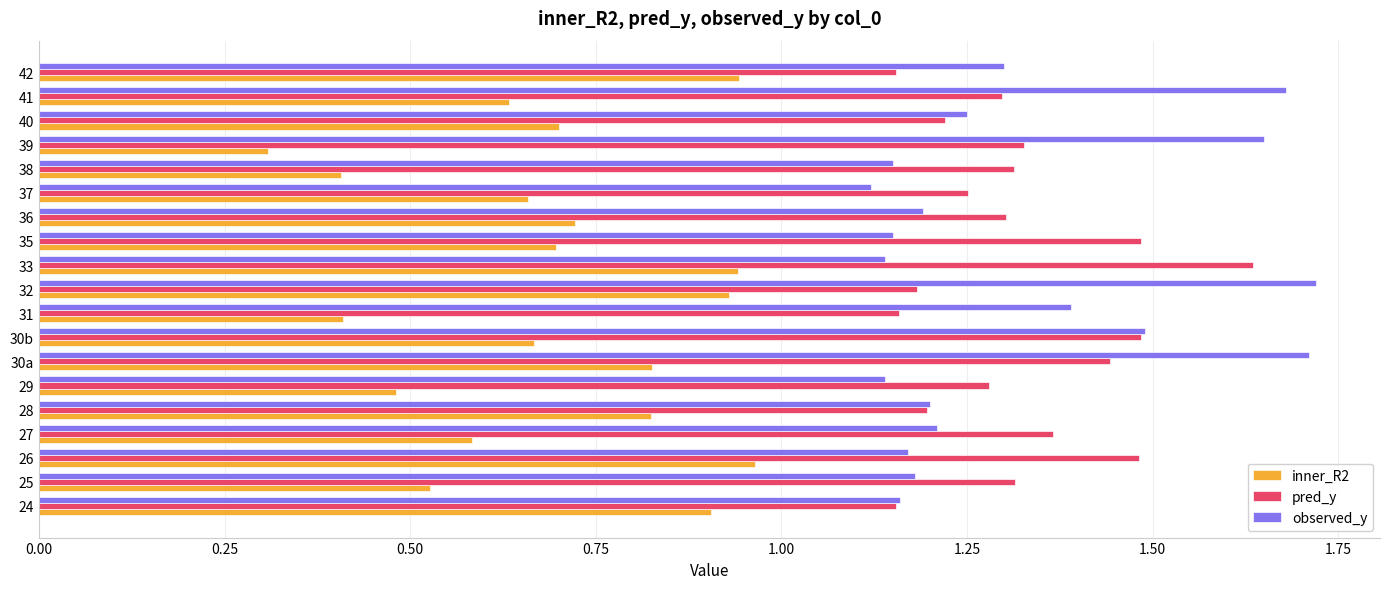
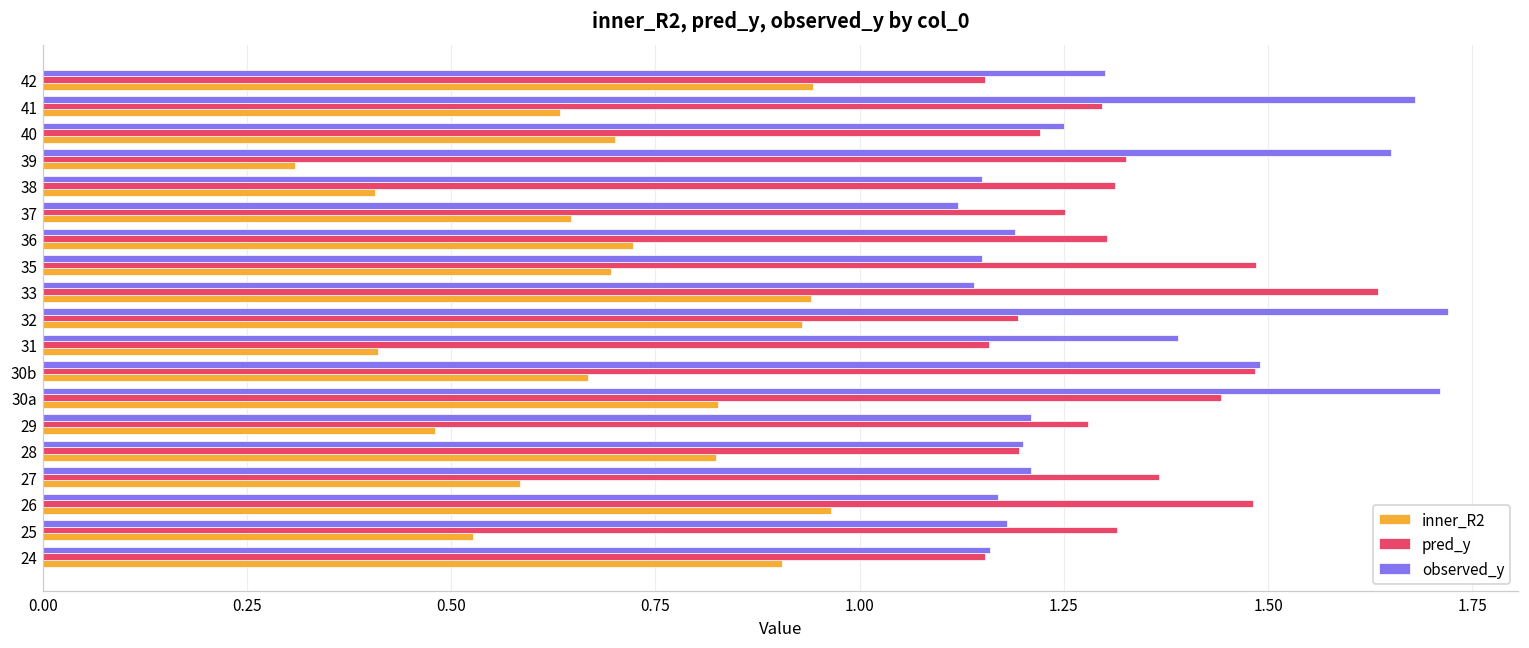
  {
    "inner_R2": {
      "42": 0.94,
      "41": 0.63,
      "40": 0.70,
      "39": 0.31,
      "38": 0.41,
-     "37": 0.66,
+     "37": 0.65,
      "36": 0.72,
      "35": 0.70,
      "33": 0.94,
      "32": 0.93,
      "31": 0.41,
      "30b": 0.67,
      "30a": 0.83,
      "29": 0.48,
      "28": 0.82,
      "27": 0.58,
      "26": 0.96,
      "25": 0.53,
      "24": 0.90
    },
    "pred_y": {
      "42": 1.15,
      "41": 1.30,
      "40": 1.22,
      "39": 1.33,
      "38": 1.31,
      "37": 1.25,
      "36": 1.30,
      "35": 1.48,
      "33": 1.63,
-     "32": 1.18,
+     "32": 1.19,
      "31": 1.16,
      "30b": 1.48,
      "30a": 1.44,
      "29": 1.28,
      "28": 1.20,
      "27": 1.37,
      "26": 1.48,
      "25": 1.31,
      "24": 1.15
    },
    "observed_y": {
      "42": 1.30,
      "41": 1.68,
      "40": 1.25,
      "39": 1.65,
      "38": 1.15,
      "37": 1.12,
      "36": 1.19,
      "35": 1.15,
      "33": 1.14,
      "32": 1.72,
      "31": 1.39,
      "30b": 1.49,
      "30a": 1.71,
-     "29": 1.14,
+     "29": 1.21,
      "28": 1.20,
      "27": 1.21,
      "26": 1.17,
      "25": 1.18,
      "24": 1.16
    }
  }
